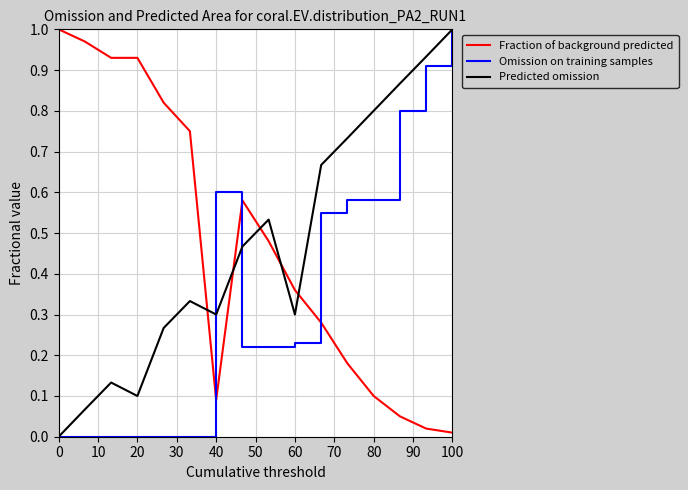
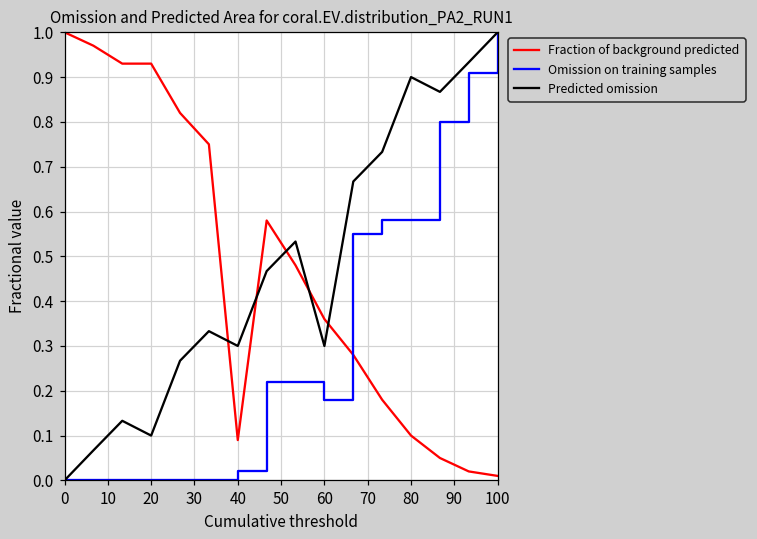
  {
    "Fraction of background predicted": {
      "0": 1.00,
      "20": 0.93,
      "40": 0.09,
      "60": 0.36,
      "80": 0.10,
      "100": 0.01
    },
    "Omission on training samples": {
      "20": 0.00,
-     "40": 0.60,
-     "60": 0.23,
+     "40": 0.02,
+     "60": 0.18,
      "80": 0.58
    },
    "Predicted omission": {
      "20": 0.1,
      "40": 0.3,
      "60": 0.3,
-     "80": 0.8
+     "80": 0.9
    }
  }
